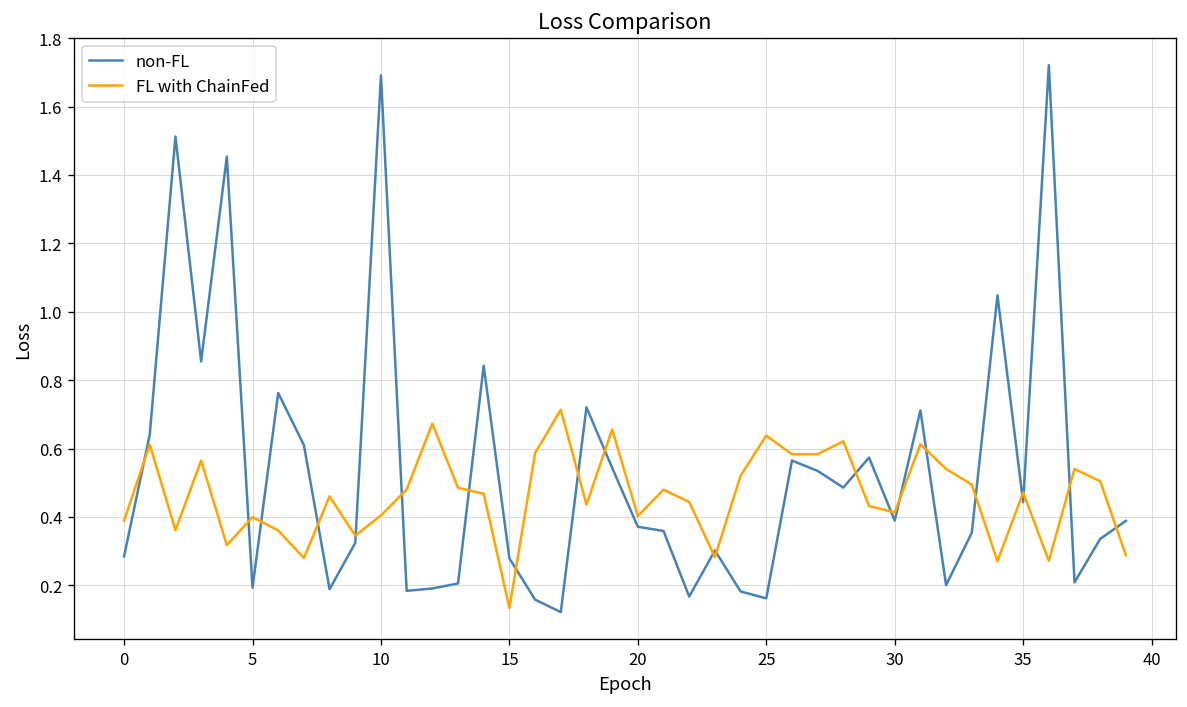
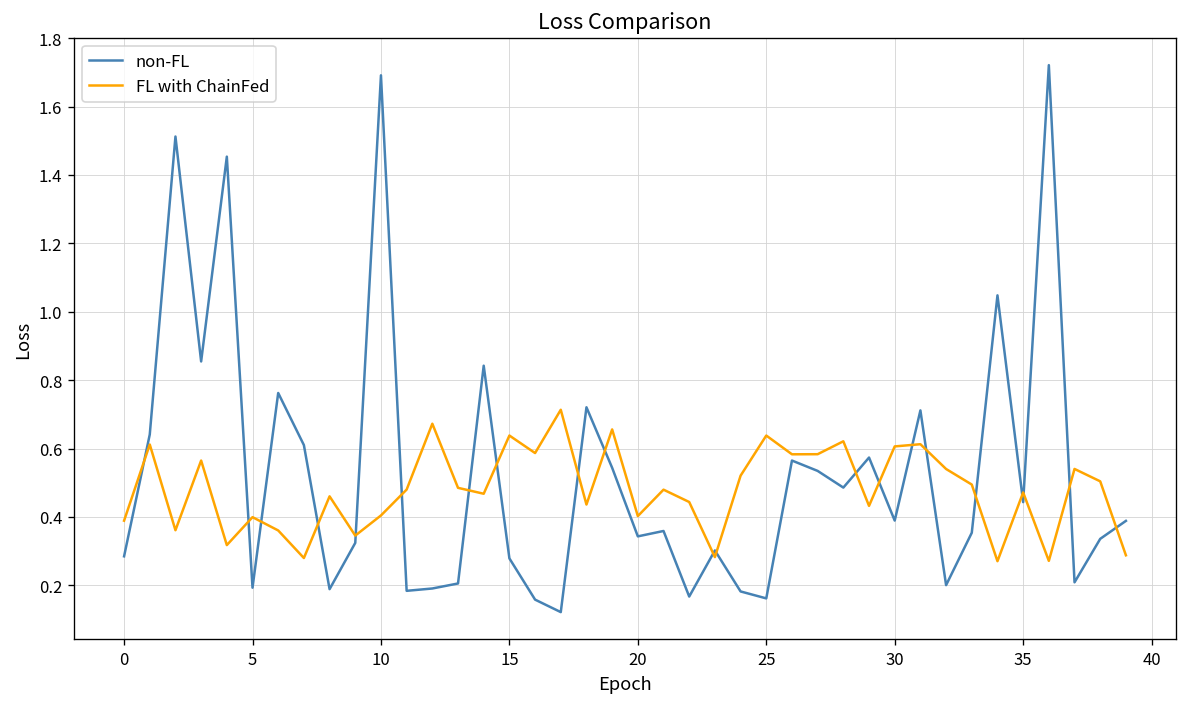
  {
    "non-FL": {
      "0": 0.28,
      "5": 0.19,
      "10": 1.69,
      "15": 0.28,
-     "20": 0.37,
+     "20": 0.34,
      "25": 0.16,
      "30": 0.39,
      "35": 0.44
    },
    "FL with ChainFed": {
      "0": 0.39,
      "5": 0.40,
      "10": 0.40,
-     "15": 0.13,
+     "15": 0.64,
      "20": 0.40,
      "25": 0.64,
-     "30": 0.41,
+     "30": 0.61,
      "35": 0.47
    }
  }
